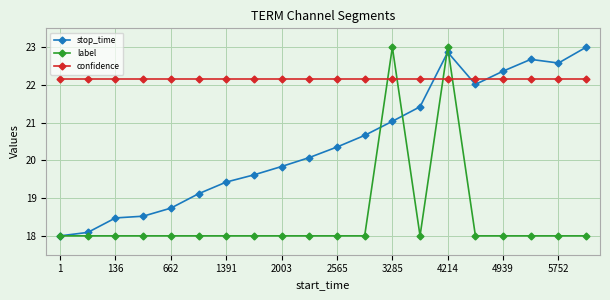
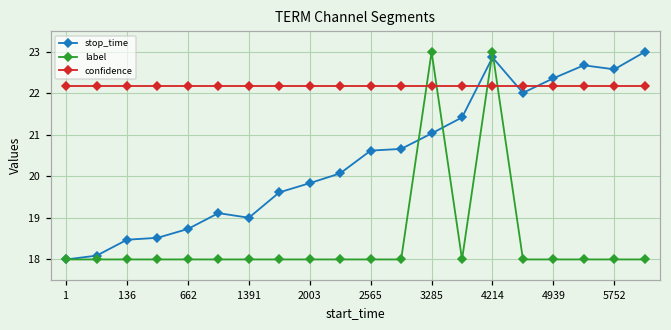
  {
    "stop_time": {
      "136": 18.5,
      "662": 18.7,
-     "1391": 19.4,
+     "1391": 19.0,
      "2003": 19.8,
-     "2565": 20.4,
+     "2565": 20.6,
      "3285": 21.0,
      "4214": 22.9,
      "4939": 22.4,
      "5752": 22.6
    },
    "label": {
      "136": 18.0,
      "662": 18.0,
      "1391": 18.0,
      "2003": 18.0,
      "2565": 18.0,
      "3285": 23.0,
      "4214": 23.0,
      "4939": 18.0,
      "5752": 18.0
    },
    "confidence": {
      "136": 22.2,
      "662": 22.2,
      "1391": 22.2,
      "2003": 22.2,
      "2565": 22.2,
      "3285": 22.2,
      "4214": 22.2,
      "4939": 22.2,
      "5752": 22.2
    }
  }
